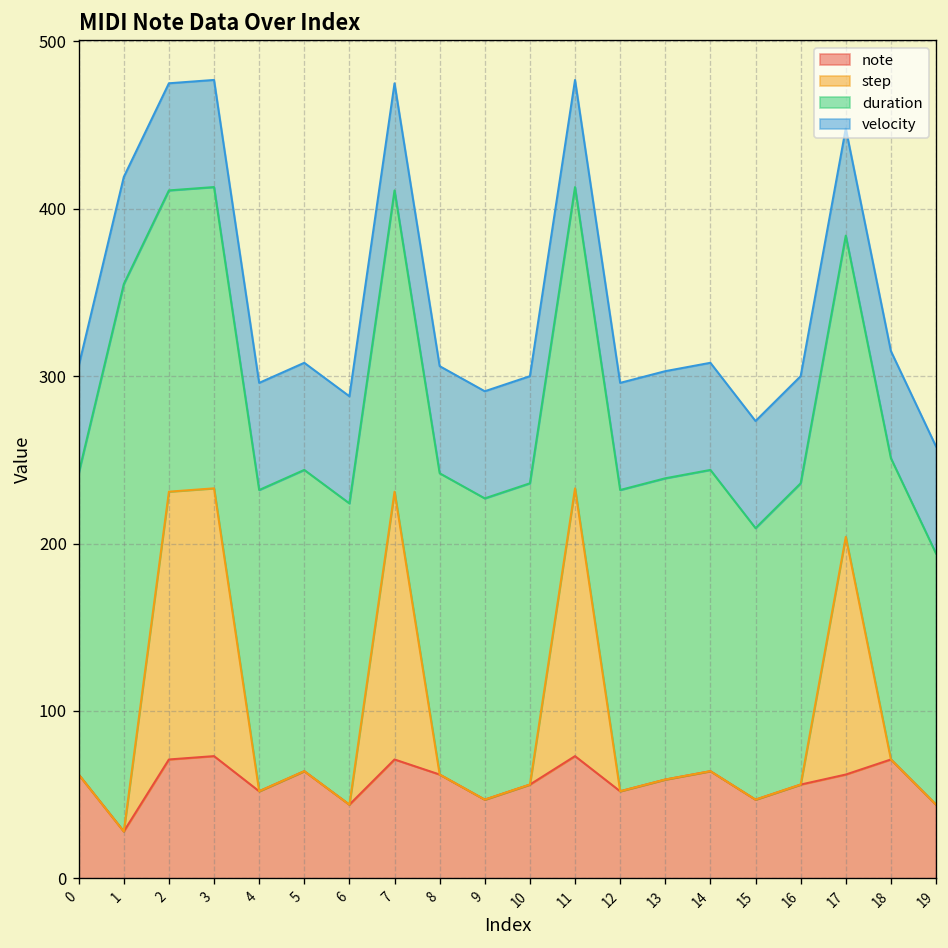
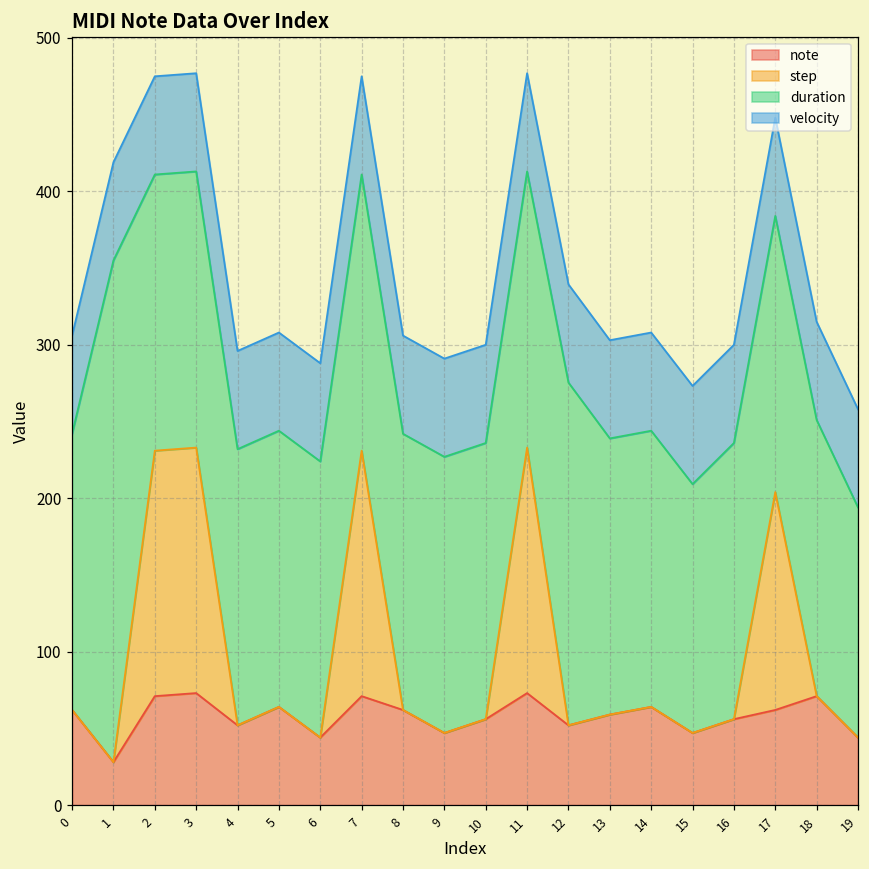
  {
    "note": {
      "2": 71,
      "3": 73,
      "7": 71,
      "11": 73,
      "17": 62
    },
    "step": {
      "2": 160,
      "3": 160,
      "7": 160,
      "11": 160,
      "17": 142
    },
    "duration": {
      "0": 180,
      "1": 327,
      "2": 180,
      "3": 180,
      "4": 180,
      "5": 180,
      "6": 180,
      "7": 180,
      "8": 180,
      "9": 180,
      "10": 180,
      "11": 180,
-     "12": 180,
+     "12": 223,
      "13": 180,
      "14": 180,
      "15": 162,
      "16": 180,
      "17": 180,
      "18": 180,
      "19": 150
    },
    "velocity": {
      "0": 64,
      "1": 64,
      "2": 64,
      "3": 64,
      "4": 64,
      "5": 64,
      "6": 64,
      "7": 64,
      "8": 64,
      "9": 64,
      "10": 64,
      "11": 64,
      "12": 64,
      "13": 64,
      "14": 64,
      "15": 64,
      "16": 64,
      "18": 64,
      "19": 64
    }
  }
